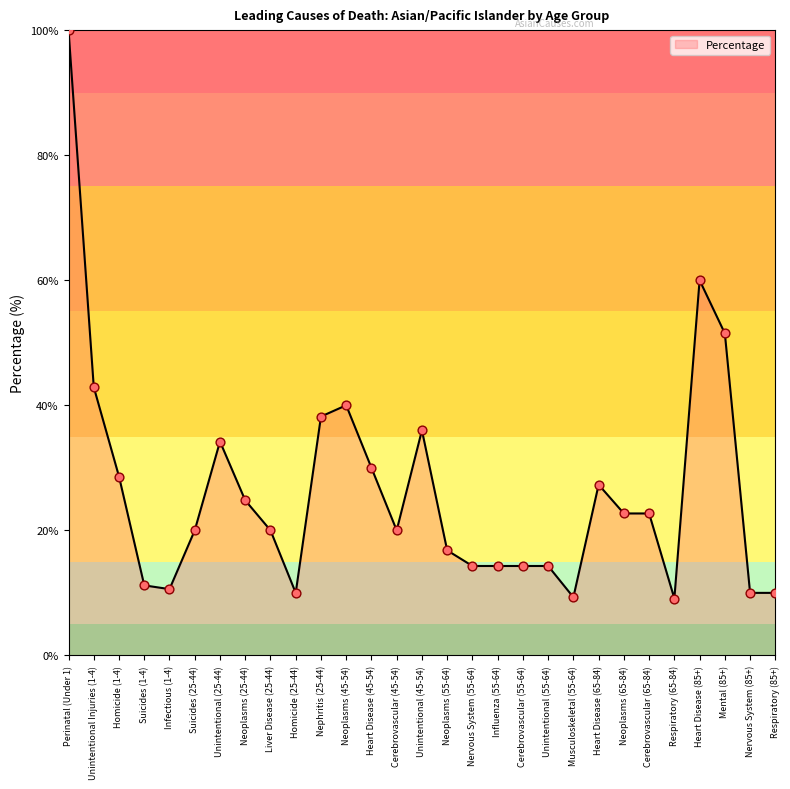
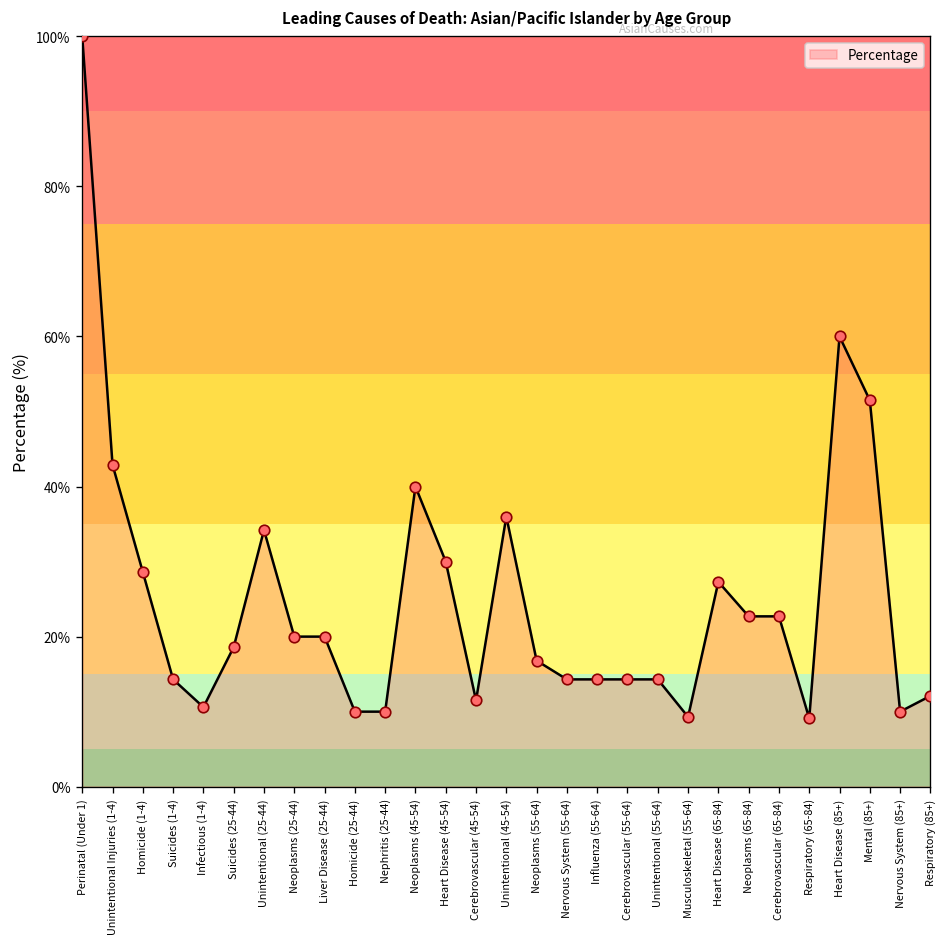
  {
    "Perinatal (Under 1)": "100%",
    "Unintentional Injuries (1-4)": "43%",
    "Homicide (1-4)": "29%",
-   "Suicides (1-4)": "11%",
+   "Suicides (1-4)": "14%",
    "Infectious (1-4)": "11%",
-   "Suicides (25-44)": "20%",
+   "Suicides (25-44)": "19%",
    "Unintentional (25-44)": "34%",
-   "Neoplasms (25-44)": "25%",
+   "Neoplasms (25-44)": "20%",
    "Liver Disease (25-44)": "20%",
    "Homicide (25-44)": "10%",
-   "Nephritis (25-44)": "38%",
+   "Nephritis (25-44)": "10%",
    "Neoplasms (45-54)": "40%",
    "Heart Disease (45-54)": "30%",
-   "Cerebrovascular (45-54)": "20%",
+   "Cerebrovascular (45-54)": "12%",
    "Unintentional (45-54)": "36%",
    "Neoplasms (55-64)": "17%",
    "Nervous System (55-64)": "14%",
    "Influenza (55-64)": "14%",
    "Cerebrovascular (55-64)": "14%",
    "Unintentional (55-64)": "14%",
    "Musculoskeletal (55-64)": "9%",
    "Heart Disease (65-84)": "27%",
    "Neoplasms (65-84)": "23%",
    "Cerebrovascular (65-84)": "23%",
    "Respiratory (65-84)": "9%",
    "Heart Disease (85+)": "60%",
    "Mental (85+)": "52%",
    "Nervous System (85+)": "10%",
-   "Respiratory (85+)": "10%"
+   "Respiratory (85+)": "12%"
  }
